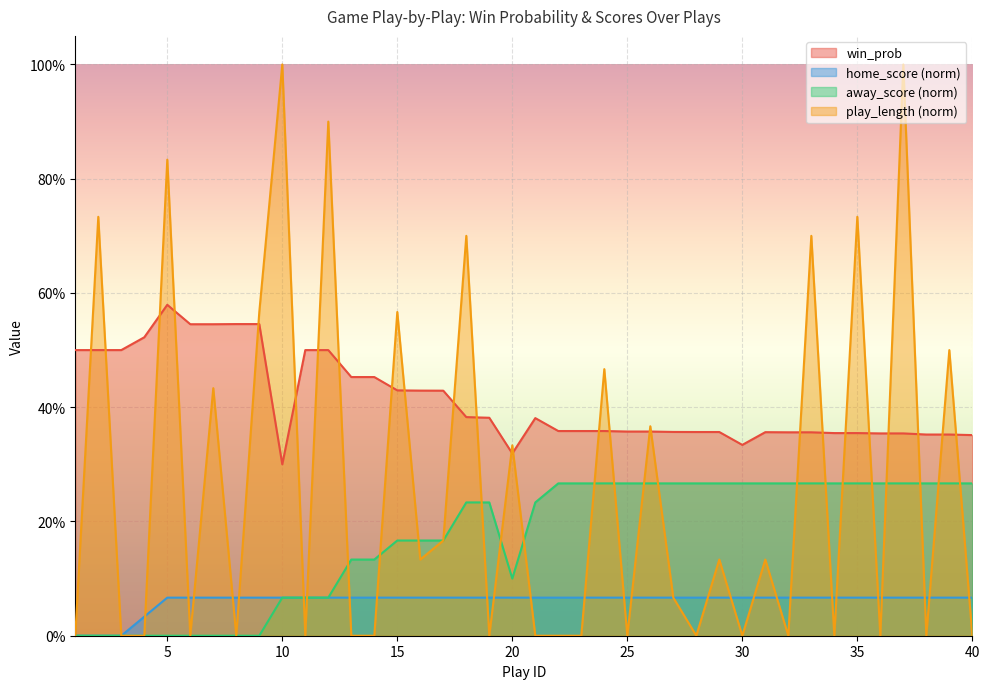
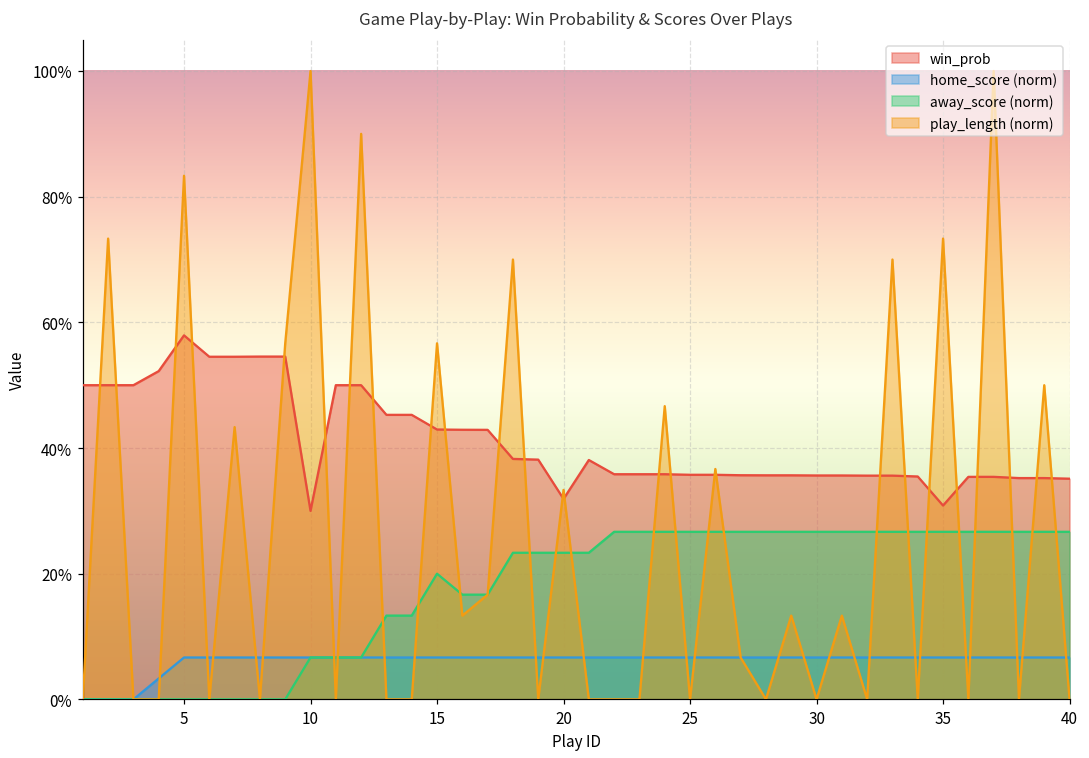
  {
    "win_prob": {
      "5": "58%",
      "10": "30%",
      "15": "43%",
      "20": "32%",
      "25": "36%",
-     "30": "33%",
-     "35": "35%",
+     "30": "36%",
+     "35": "31%",
      "40": "35%"
    },
    "home_score (norm)": {
      "5": "7%",
      "15": "7%",
      "20": "7%",
      "25": "7%",
      "30": "7%",
      "35": "7%",
      "40": "7%"
    },
    "away_score (norm)": {
      "5": "0%",
-     "15": "17%",
-     "20": "10%",
+     "15": "20%",
+     "20": "23%",
      "25": "27%",
      "30": "27%",
      "35": "27%",
      "40": "27%"
    },
    "play_length (norm)": {
      "5": "83%",
      "10": "100%",
      "15": "57%",
      "20": "33%",
      "25": "0%",
      "30": "0%",
      "35": "73%",
      "40": "0%"
    }
  }
